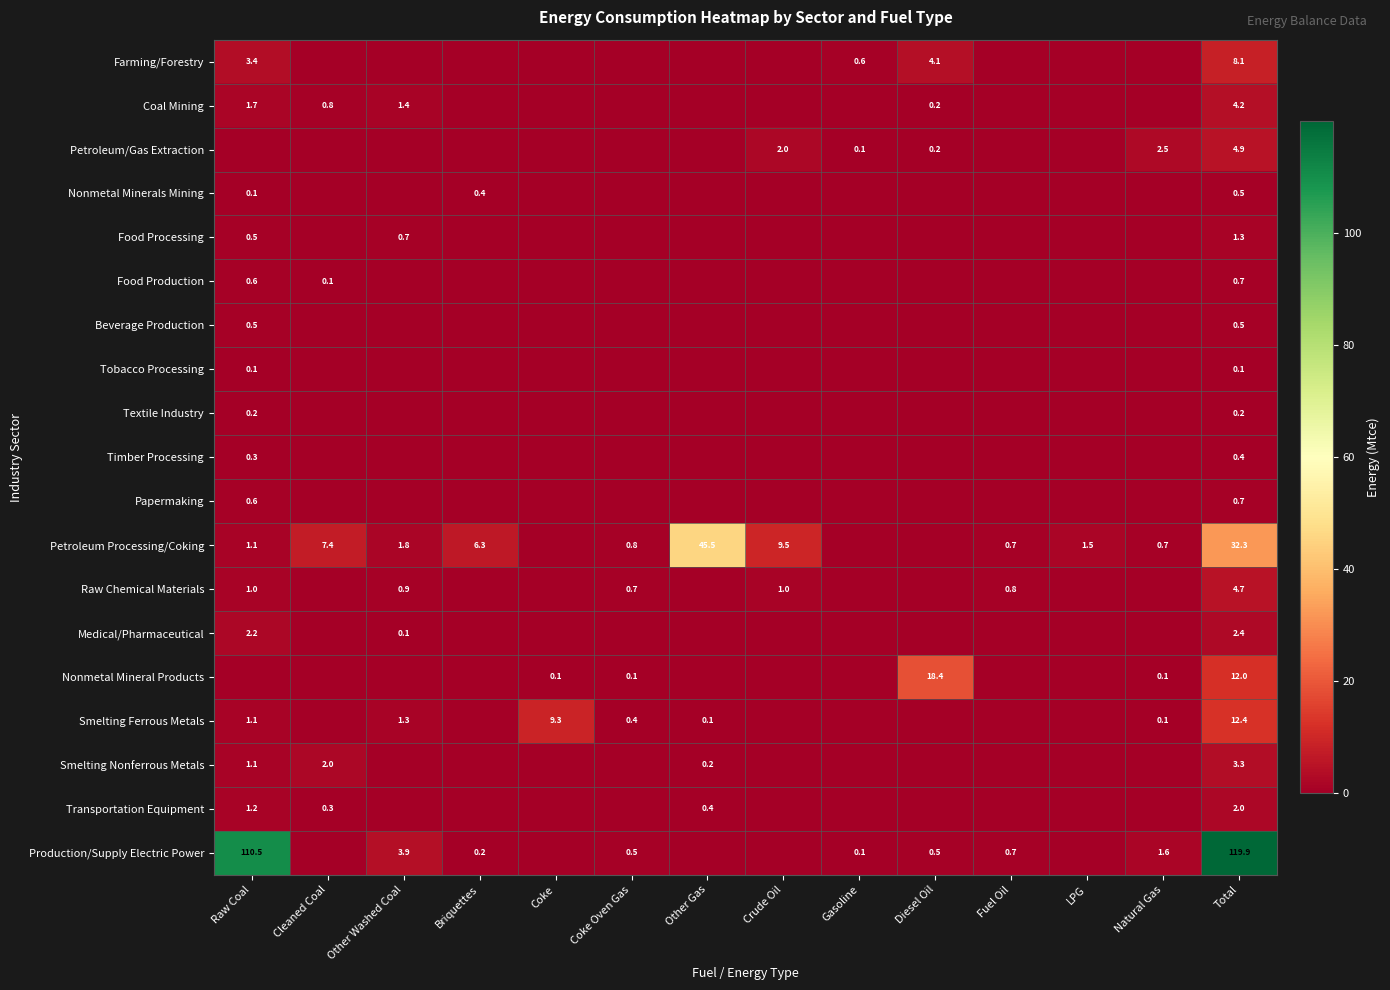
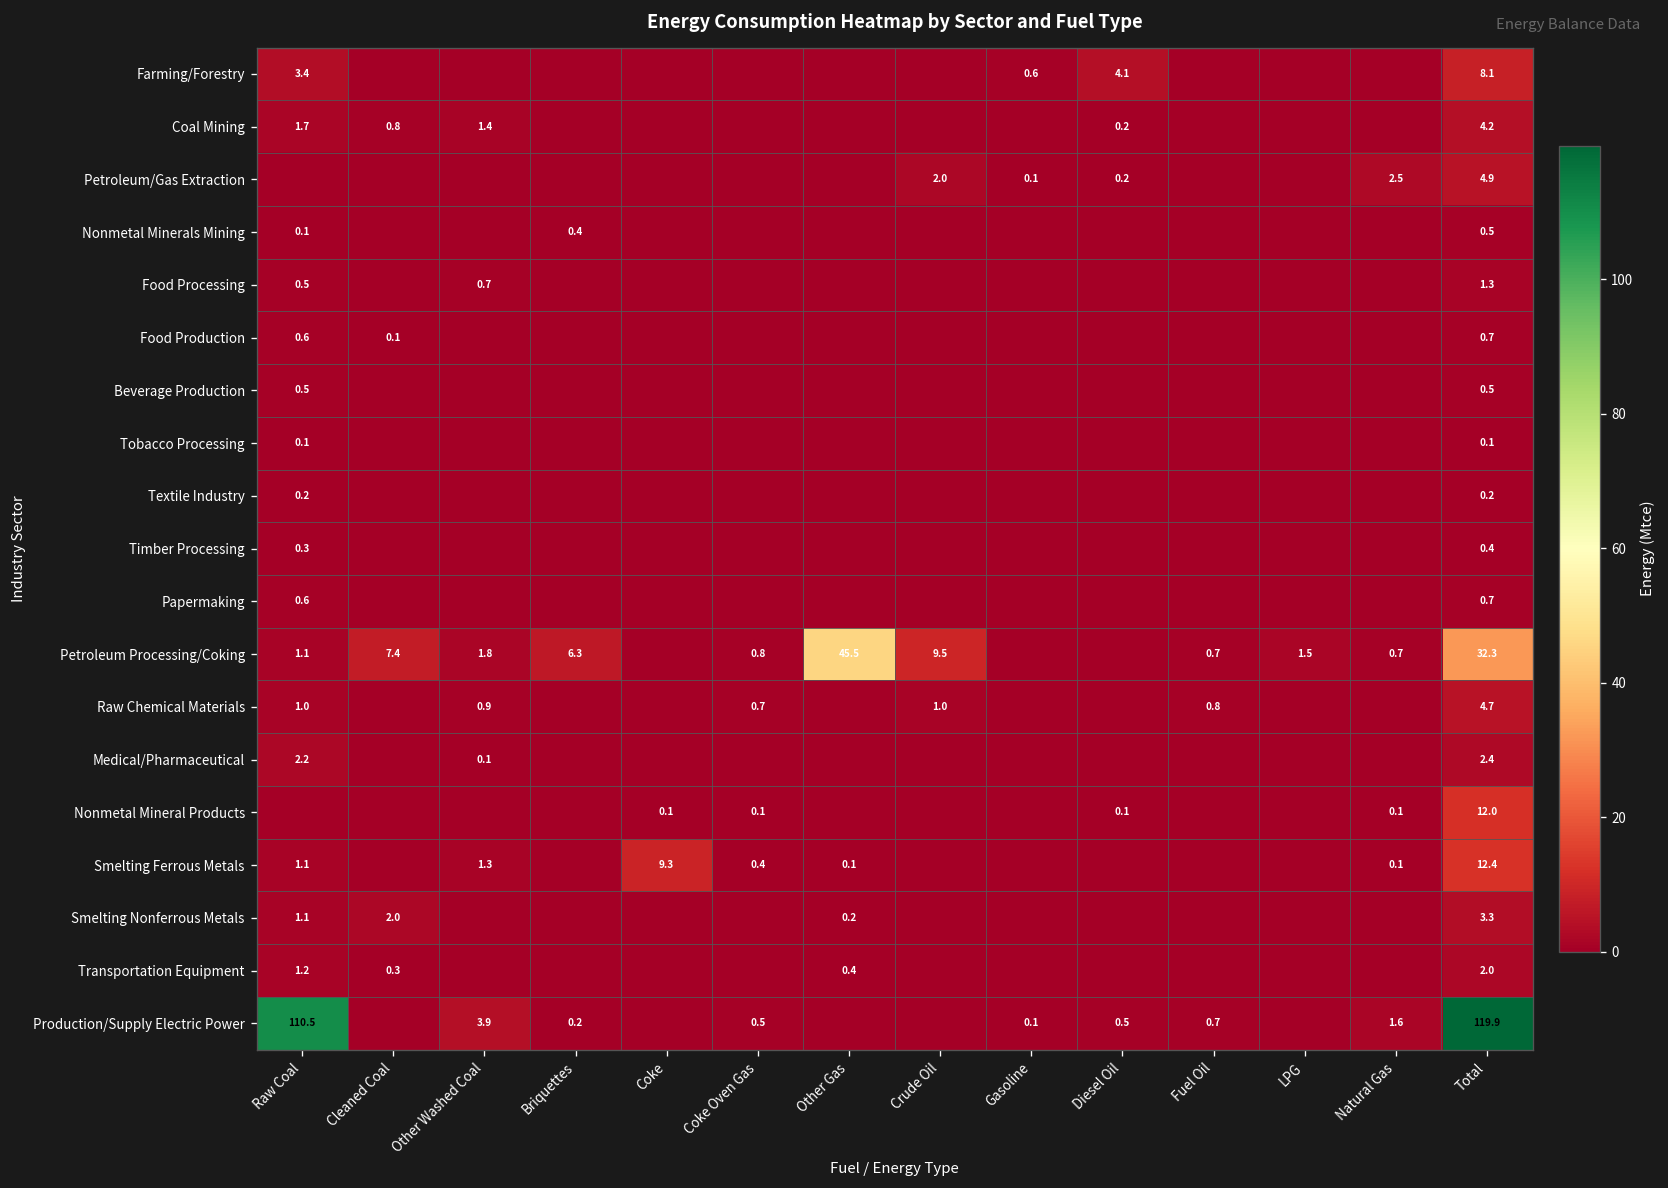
  {
    "Farming/Forestry": {
      "Raw Coal": 3.4,
      "Gasoline": 0.6,
      "Diesel Oil": 4.1,
      "Total": 8.1
    },
    "Coal Mining": {
      "Raw Coal": 1.7,
      "Cleaned Coal": 0.8,
      "Other Washed Coal": 1.4,
      "Diesel Oil": 0.2,
      "Total": 4.2
    },
    "Petroleum/Gas Extraction": {
      "Crude Oil": 2.0,
      "Gasoline": 0.1,
      "Diesel Oil": 0.2,
      "Natural Gas": 2.5,
      "Total": 4.9
    },
    "Nonmetal Minerals Mining": {
      "Raw Coal": 0.1,
      "Briquettes": 0.4,
      "Total": 0.5
    },
    "Food Processing": {
      "Raw Coal": 0.5,
      "Other Washed Coal": 0.7,
      "Total": 1.3
    },
    "Food Production": {
      "Raw Coal": 0.6,
      "Cleaned Coal": 0.1,
      "Total": 0.7
    },
    "Beverage Production": {
      "Raw Coal": 0.5,
      "Total": 0.5
    },
    "Tobacco Processing": {
      "Raw Coal": 0.1,
      "Total": 0.1
    },
    "Textile Industry": {
      "Raw Coal": 0.2,
      "Total": 0.2
    },
    "Timber Processing": {
      "Raw Coal": 0.3,
      "Total": 0.4
    },
    "Papermaking": {
      "Raw Coal": 0.6,
      "Total": 0.7
    },
    "Petroleum Processing/Coking": {
      "Raw Coal": 1.1,
      "Cleaned Coal": 7.4,
      "Other Washed Coal": 1.8,
      "Briquettes": 6.3,
      "Coke Oven Gas": 0.8,
      "Other Gas": 45.5,
      "Crude Oil": 9.5,
      "Fuel Oil": 0.7,
      "LPG": 1.5,
      "Natural Gas": 0.7,
      "Total": 32.3
    },
    "Raw Chemical Materials": {
      "Raw Coal": 1.0,
      "Other Washed Coal": 0.9,
      "Coke Oven Gas": 0.7,
      "Crude Oil": 1.0,
      "Fuel Oil": 0.8,
      "Total": 4.7
    },
    "Medical/Pharmaceutical": {
      "Raw Coal": 2.2,
      "Other Washed Coal": 0.1,
      "Total": 2.4
    },
    "Nonmetal Mineral Products": {
      "Coke": 0.1,
      "Coke Oven Gas": 0.1,
-     "Diesel Oil": 18.4,
+     "Diesel Oil": 0.1,
      "Natural Gas": 0.1,
      "Total": 12.0
    },
    "Smelting Ferrous Metals": {
      "Raw Coal": 1.1,
      "Other Washed Coal": 1.3,
      "Coke": 9.3,
      "Coke Oven Gas": 0.4,
      "Other Gas": 0.1,
      "Natural Gas": 0.1,
      "Total": 12.4
    },
    "Smelting Nonferrous Metals": {
      "Raw Coal": 1.1,
      "Cleaned Coal": 2.0,
      "Other Gas": 0.2,
      "Total": 3.3
    },
    "Transportation Equipment": {
      "Raw Coal": 1.2,
      "Cleaned Coal": 0.3,
      "Other Gas": 0.4,
      "Total": 2.0
    },
    "Production/Supply Electric Power": {
      "Raw Coal": 110.5,
      "Other Washed Coal": 3.9,
      "Briquettes": 0.2,
      "Coke Oven Gas": 0.5,
      "Gasoline": 0.1,
      "Diesel Oil": 0.5,
      "Fuel Oil": 0.7,
      "Natural Gas": 1.6,
      "Total": 119.9
    }
  }
